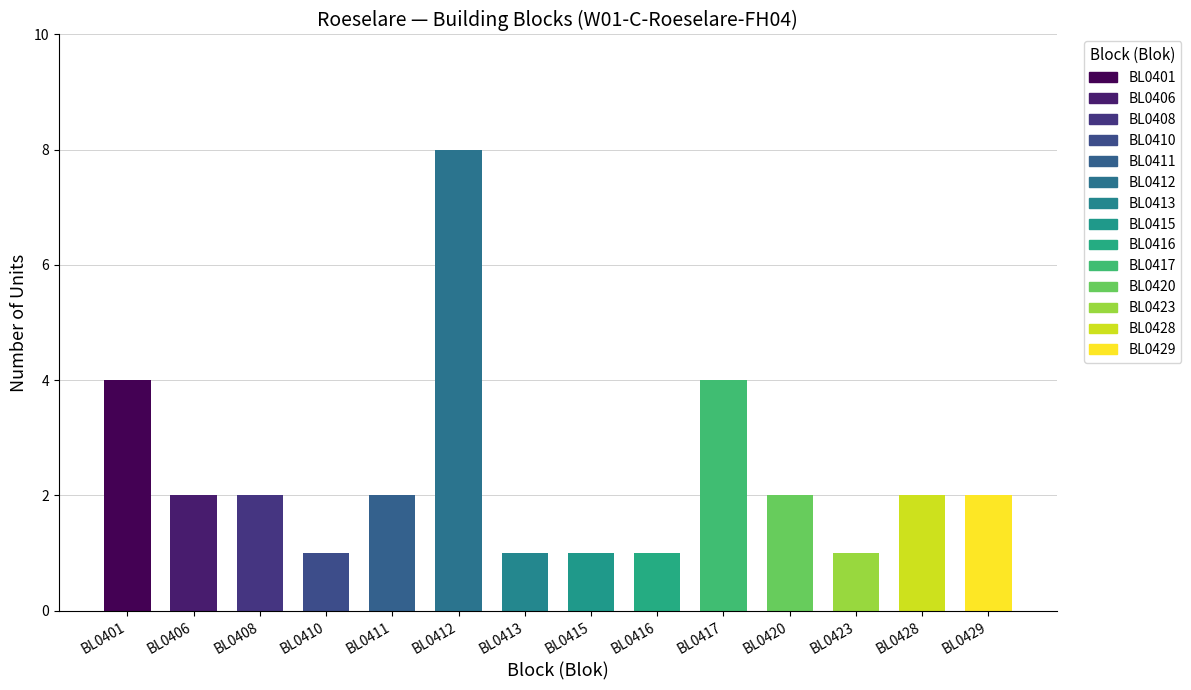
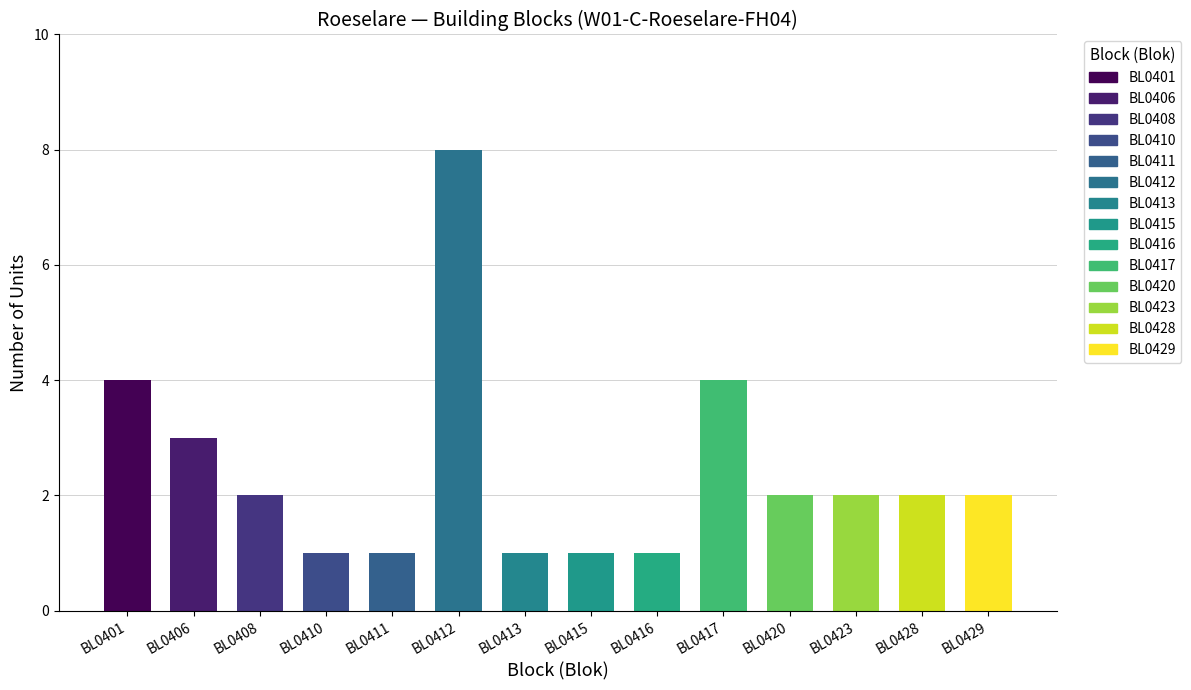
  {
    "BL0401": 4,
-   "BL0406": 2,
+   "BL0406": 3,
    "BL0408": 2,
    "BL0410": 1,
-   "BL0411": 2,
+   "BL0411": 1,
    "BL0412": 8,
    "BL0413": 1,
    "BL0415": 1,
    "BL0416": 1,
    "BL0417": 4,
    "BL0420": 2,
-   "BL0423": 1,
+   "BL0423": 2,
    "BL0428": 2,
    "BL0429": 2
  }
